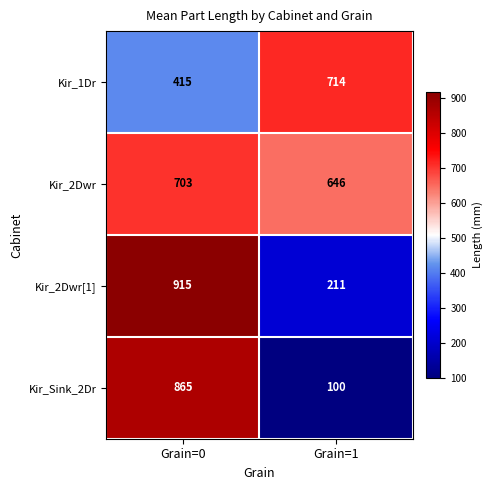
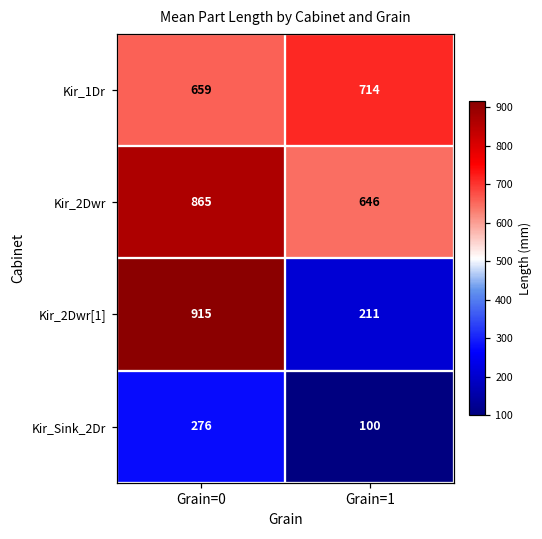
  {
    "Kir_1Dr": {
-     "Grain=0": 415,
+     "Grain=0": 659,
      "Grain=1": 714
    },
    "Kir_2Dwr": {
-     "Grain=0": 703,
+     "Grain=0": 865,
      "Grain=1": 646
    },
    "Kir_2Dwr[1]": {
      "Grain=0": 915,
      "Grain=1": 211
    },
    "Kir_Sink_2Dr": {
-     "Grain=0": 865,
+     "Grain=0": 276,
      "Grain=1": 100
    }
  }
